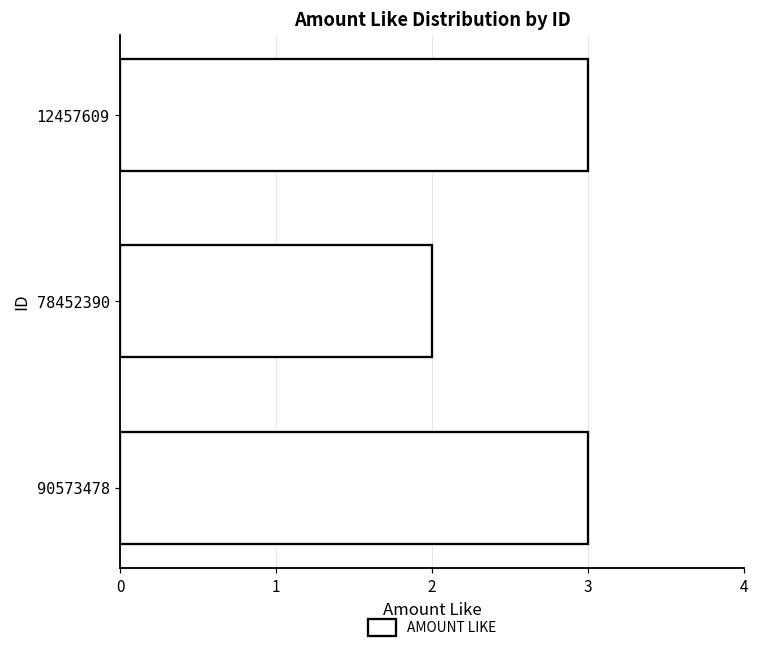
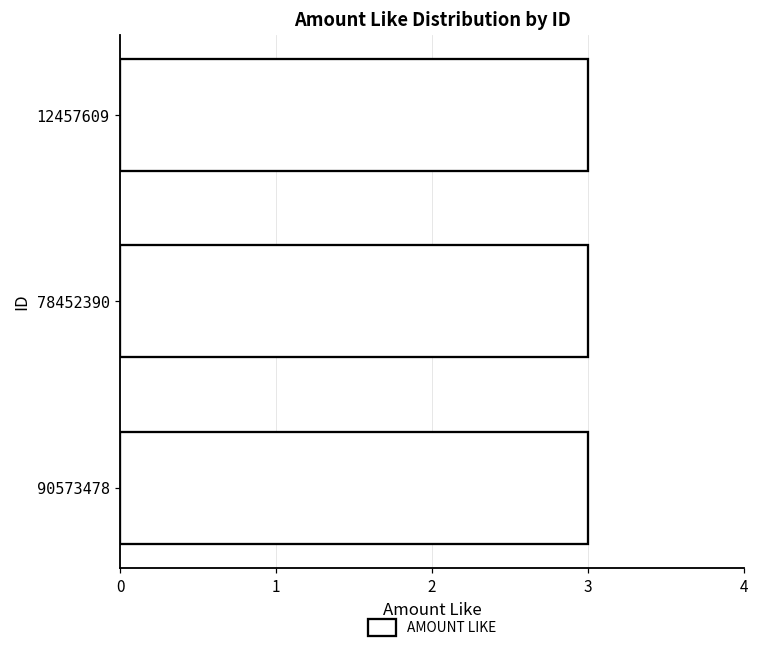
  {
    "12457609": 3,
-   "78452390": 2,
+   "78452390": 3,
    "90573478": 3
  }
